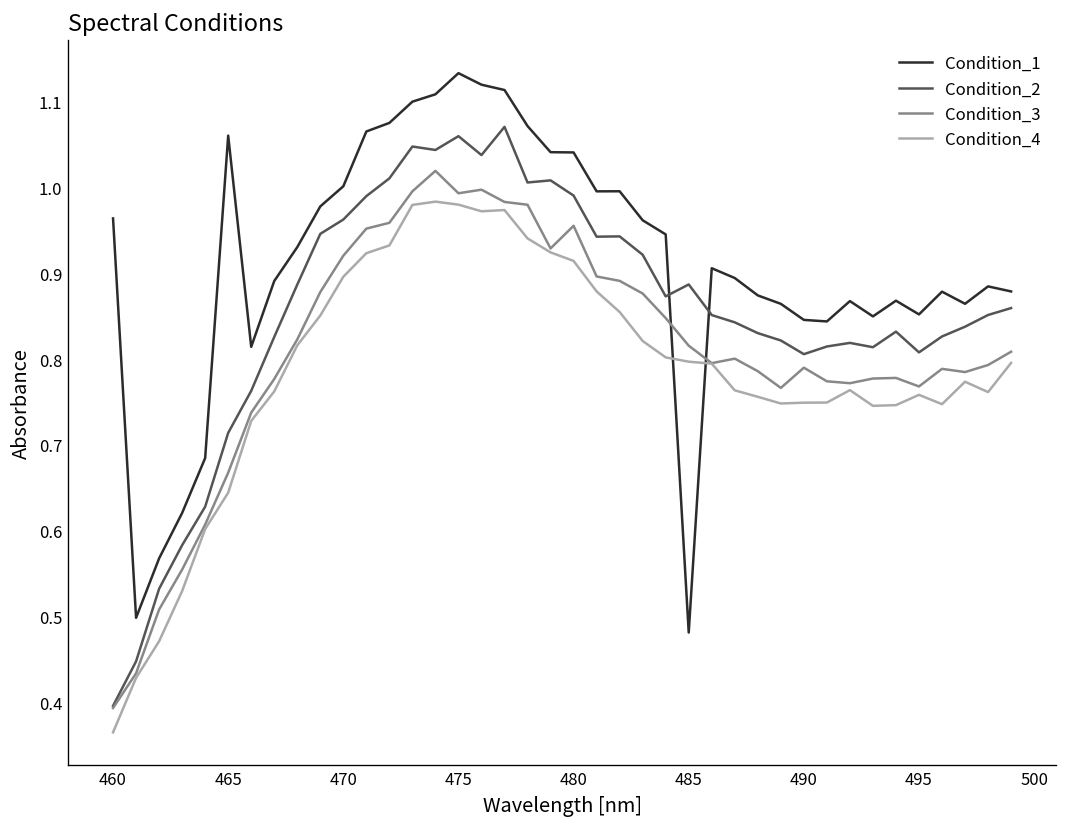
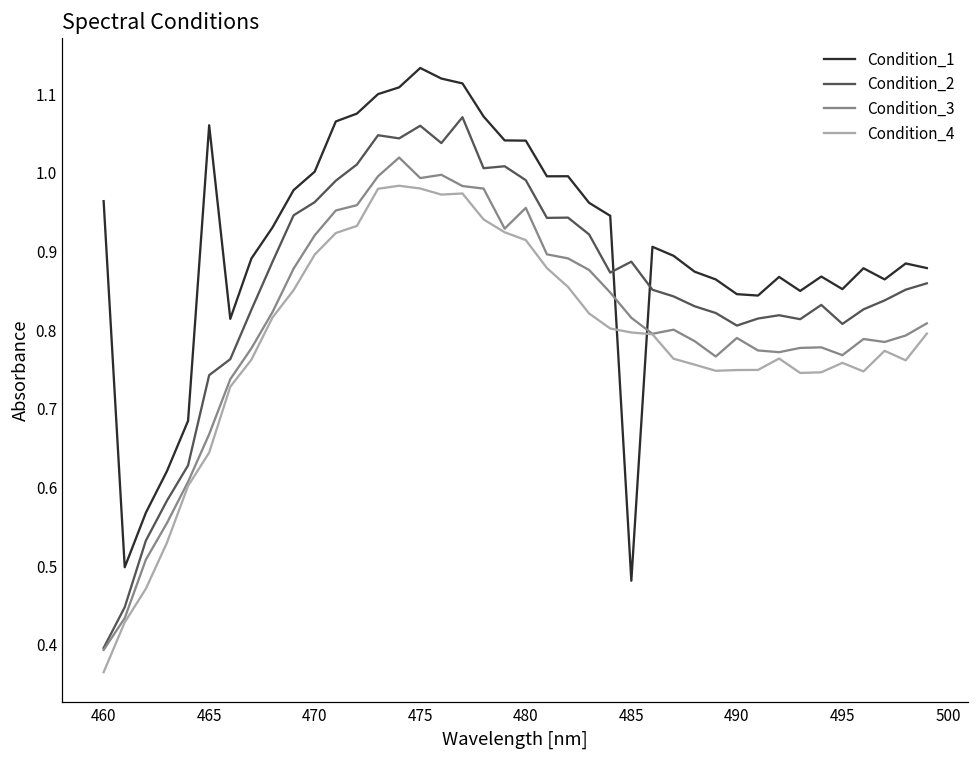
  {
    "Condition_1": {
      "460": 0.96,
      "465": 1.06,
      "470": 1.00,
      "475": 1.13,
      "480": 1.04,
      "485": 0.48,
      "490": 0.85,
      "495": 0.85
    },
    "Condition_2": {
-     "465": 0.71,
+     "465": 0.74,
      "470": 0.96,
      "475": 1.06,
      "480": 0.99,
      "485": 0.89,
      "490": 0.81,
      "495": 0.81
    }
  }
